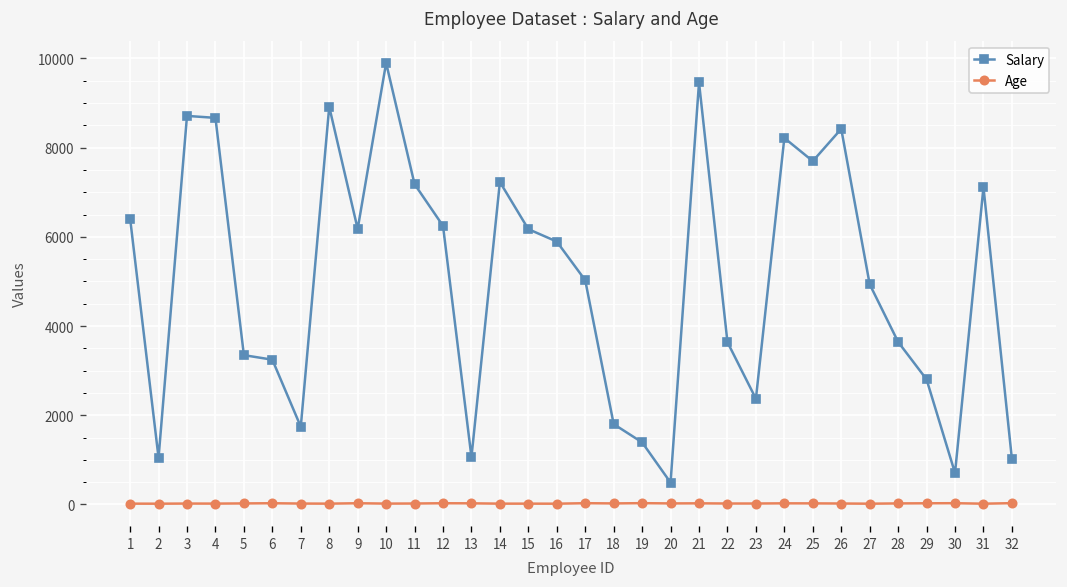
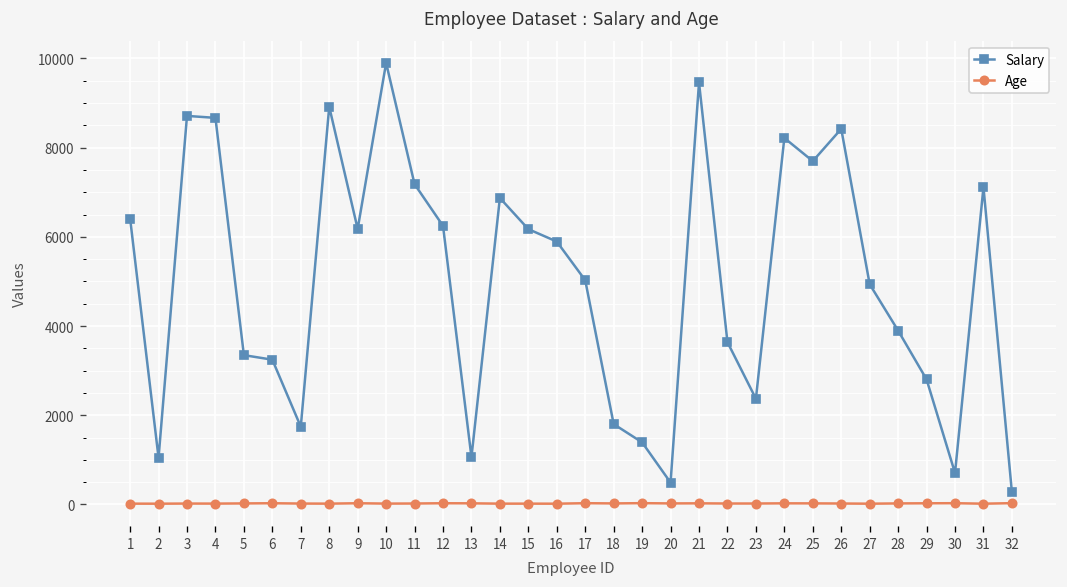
  {
    "Salary": {
      "1": 6400,
      "2": 1000,
      "3": 8700,
      "4": 8700,
      "5": 3300,
      "6": 3200,
      "7": 1700,
      "8": 8900,
      "9": 6200,
      "10": 9900,
      "11": 7200,
      "12": 6200,
      "13": 1100,
-     "14": 7200,
+     "14": 6900,
      "15": 6200,
      "16": 5900,
      "17": 5000,
      "18": 1800,
      "19": 1400,
      "20": 500,
      "21": 9500,
      "22": 3600,
      "23": 2400,
      "24": 8200,
      "25": 7700,
      "26": 8400,
      "27": 4900,
-     "28": 3600,
+     "28": 3900,
      "29": 2800,
      "30": 700,
      "31": 7100,
-     "32": 1000
+     "32": 300
    },
    "Age": {
      "1": 0,
      "2": 0,
      "3": 0,
      "4": 0,
      "5": 0,
      "6": 0,
      "7": 0,
      "8": 0,
      "9": 0,
      "10": 0,
      "11": 0,
      "12": 0,
      "13": 0,
      "14": 0,
      "15": 0,
      "16": 0,
      "17": 0,
      "18": 0,
      "19": 0,
      "20": 0,
      "21": 0,
      "22": 0,
      "23": 0,
      "24": 0,
      "25": 0,
      "26": 0,
      "27": 0,
      "28": 0,
      "29": 0,
      "30": 0,
      "31": 0,
      "32": 0
    }
  }
